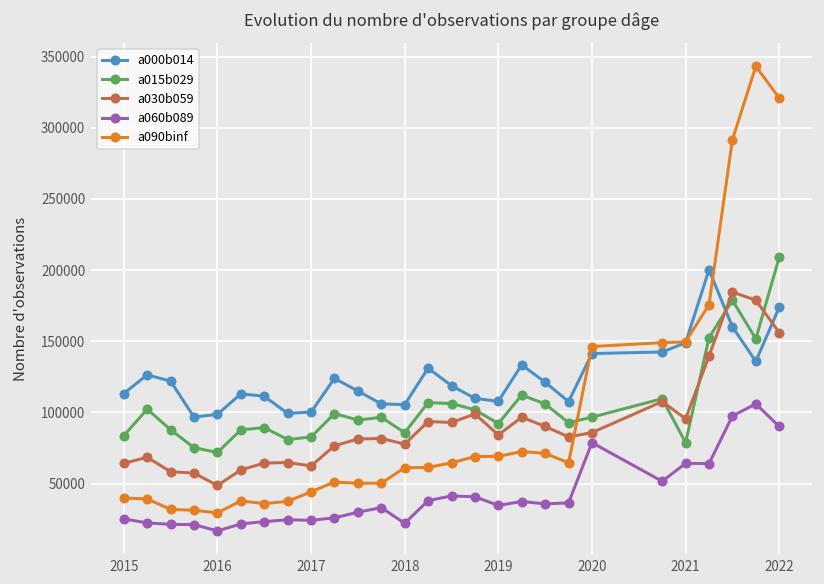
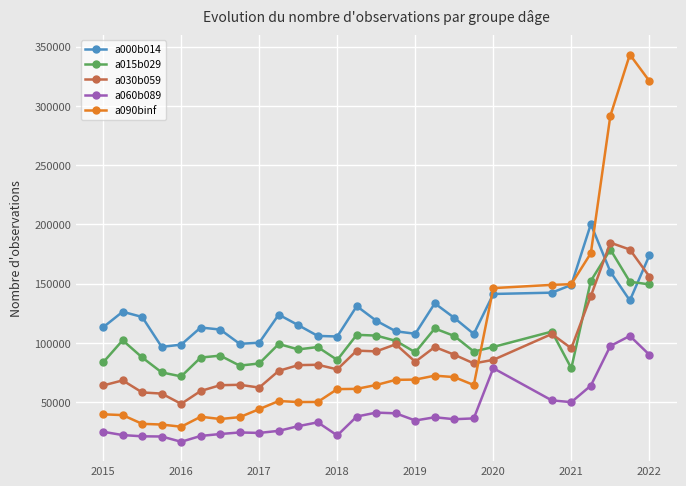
  {
    "a000b014": {
      "2015": 113000,
      "2016": 99000,
      "2017": 100000,
      "2018": 105000,
      "2019": 108000,
      "2020": 141000,
      "2022": 174000
    },
    "a015b029": {
      "2015": 84000,
      "2016": 72000,
      "2017": 83000,
      "2018": 86000,
      "2019": 92000,
      "2020": 97000,
      "2021": 79000,
-     "2022": 209000
+     "2022": 149000
    },
    "a060b089": {
      "2015": 25000,
      "2016": 17000,
      "2017": 24000,
      "2018": 22000,
      "2019": 35000,
      "2020": 79000,
-     "2021": 64000,
+     "2021": 50000,
      "2022": 90000
    }
  }
